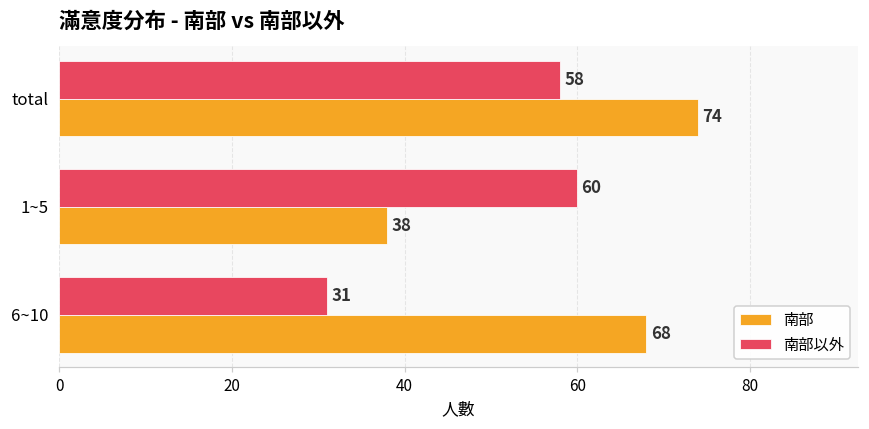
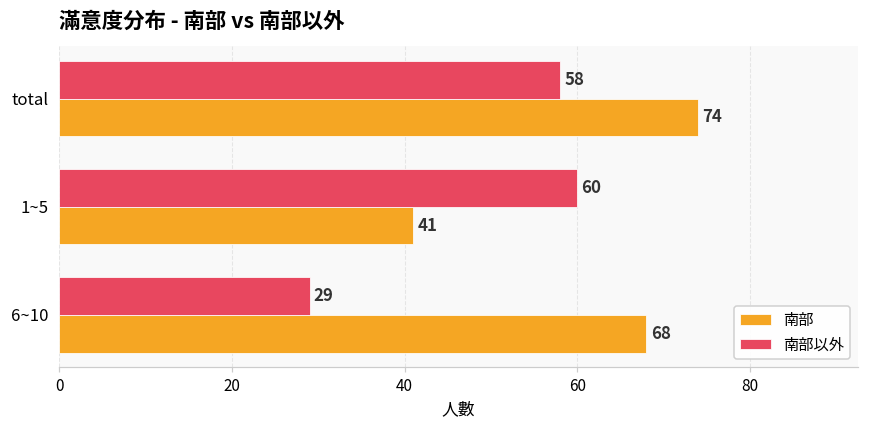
  {
    "南部": {
      "total": 74,
-     "1~5": 38,
+     "1~5": 41,
      "6~10": 68
    },
    "南部以外": {
      "total": 58,
      "1~5": 60,
-     "6~10": 31
+     "6~10": 29
    }
  }
